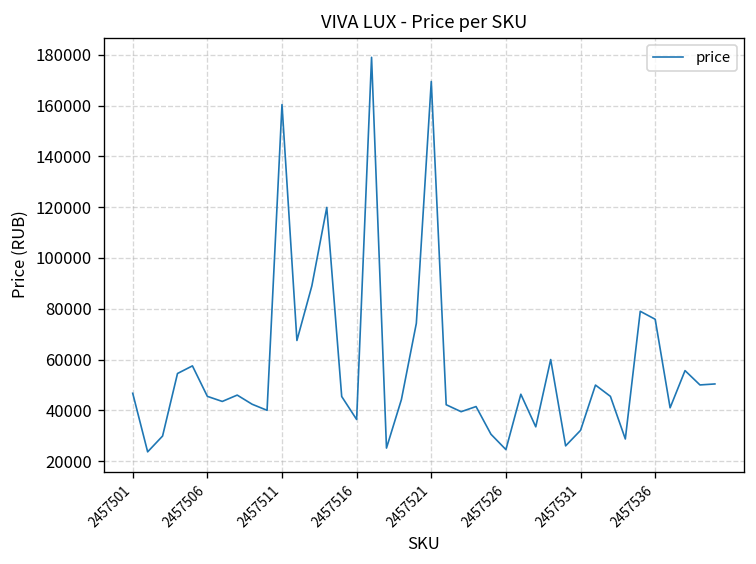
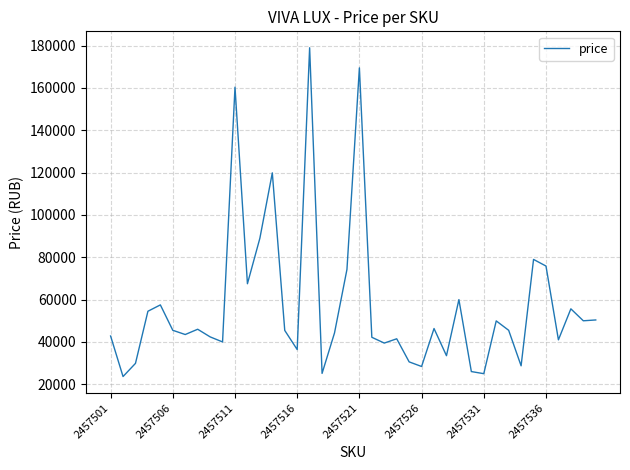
  {
-   "2457501": 47000,
+   "2457501": 43000,
    "2457506": 46000,
    "2457511": 160000,
    "2457516": 36000,
    "2457521": 170000,
-   "2457526": 25000,
-   "2457531": 32000,
+   "2457526": 28000,
+   "2457531": 25000,
    "2457536": 76000
  }
